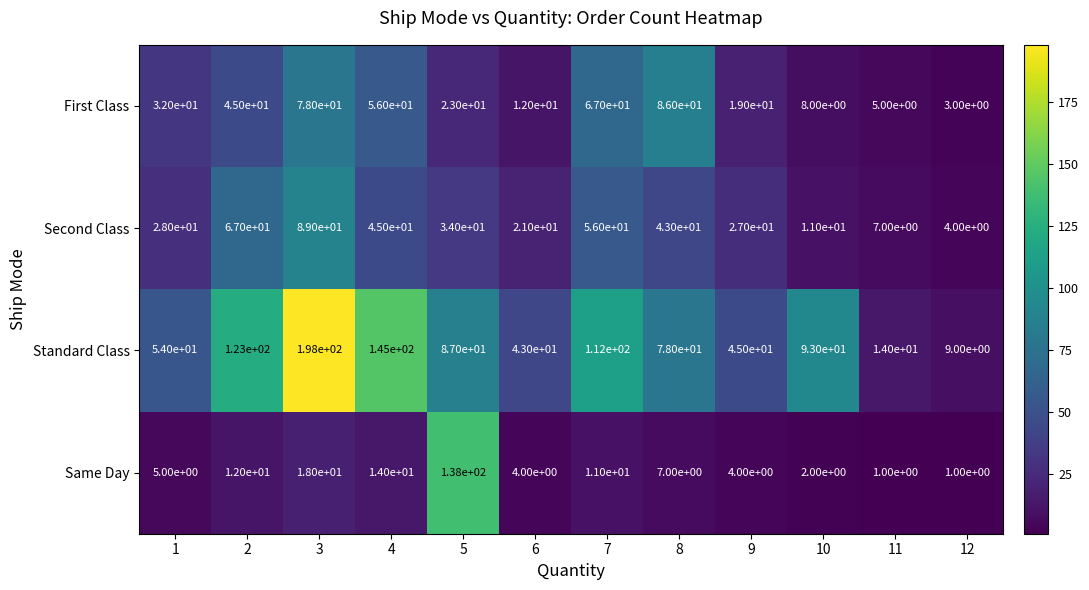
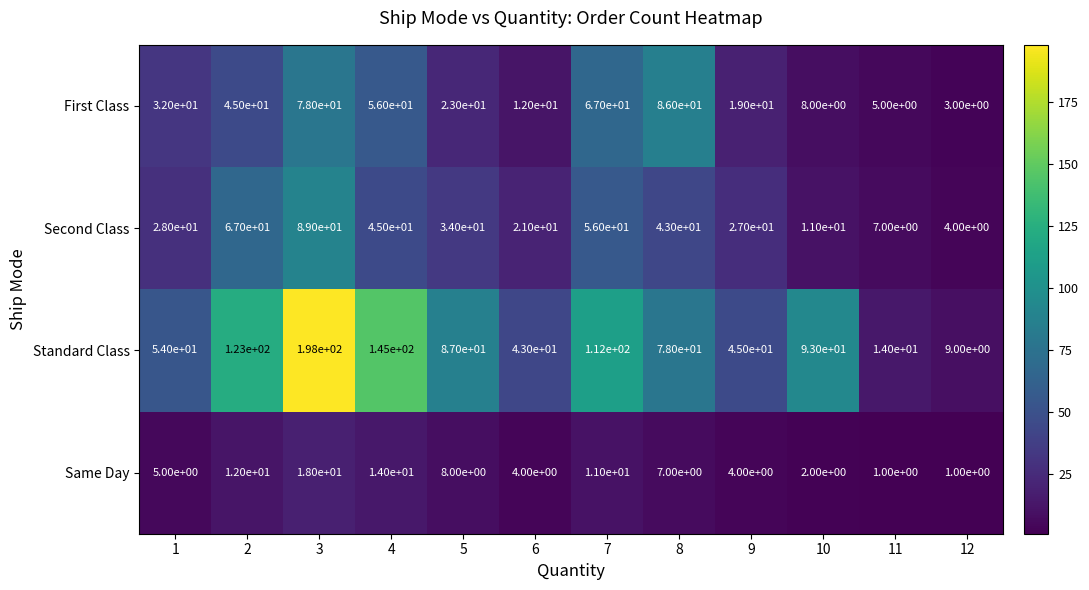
  {
    "First Class": {
      "1": "3.20e+01",
      "2": "4.50e+01",
      "3": "7.80e+01",
      "4": "5.60e+01",
      "5": "2.30e+01",
      "6": "1.20e+01",
      "7": "6.70e+01",
      "8": "8.60e+01",
      "9": "1.90e+01",
      "10": "8.00e+00",
      "11": "5.00e+00",
      "12": "3.00e+00"
    },
    "Second Class": {
      "1": "2.80e+01",
      "2": "6.70e+01",
      "3": "8.90e+01",
      "4": "4.50e+01",
      "5": "3.40e+01",
      "6": "2.10e+01",
      "7": "5.60e+01",
      "8": "4.30e+01",
      "9": "2.70e+01",
      "10": "1.10e+01",
      "11": "7.00e+00",
      "12": "4.00e+00"
    },
    "Standard Class": {
      "1": "5.40e+01",
      "2": "1.23e+02",
      "3": "1.98e+02",
      "4": "1.45e+02",
      "5": "8.70e+01",
      "6": "4.30e+01",
      "7": "1.12e+02",
      "8": "7.80e+01",
      "9": "4.50e+01",
      "10": "9.30e+01",
      "11": "1.40e+01",
      "12": "9.00e+00"
    },
    "Same Day": {
      "1": "5.00e+00",
      "2": "1.20e+01",
      "3": "1.80e+01",
      "4": "1.40e+01",
-     "5": "1.38e+02",
+     "5": "8.00e+00",
      "6": "4.00e+00",
      "7": "1.10e+01",
      "8": "7.00e+00",
      "9": "4.00e+00",
      "10": "2.00e+00",
      "11": "1.00e+00",
      "12": "1.00e+00"
    }
  }
